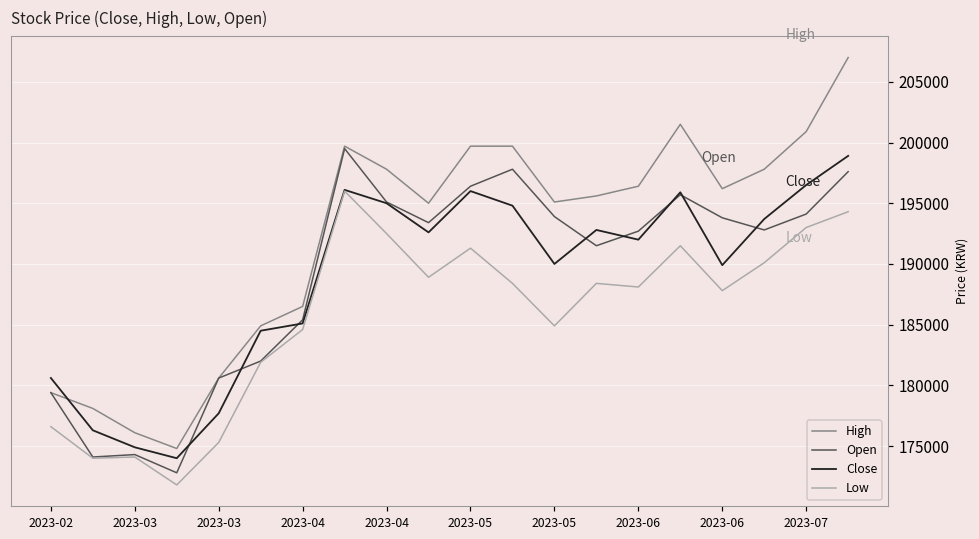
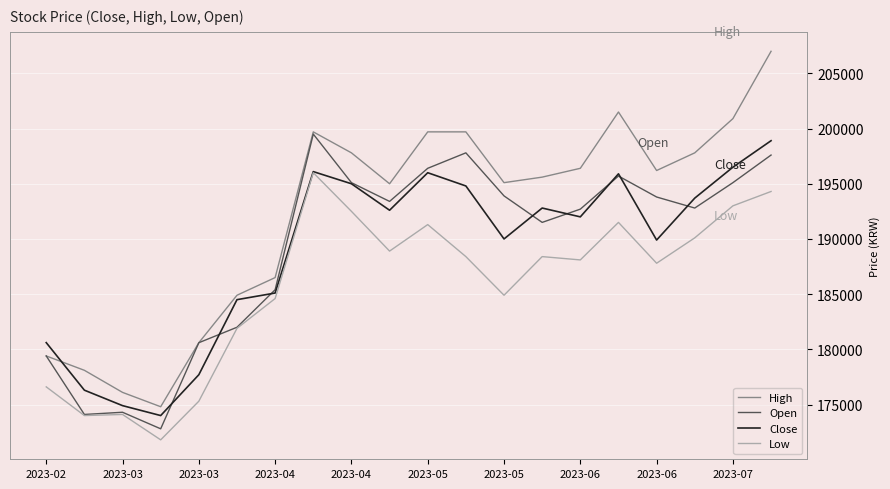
  {
    "Open": {
-     "2023-07": 194100
+     "2023-07": 195100
    },
    "Close": {
      "2023-02": 180600,
      "2023-07": 196500
    }
  }
